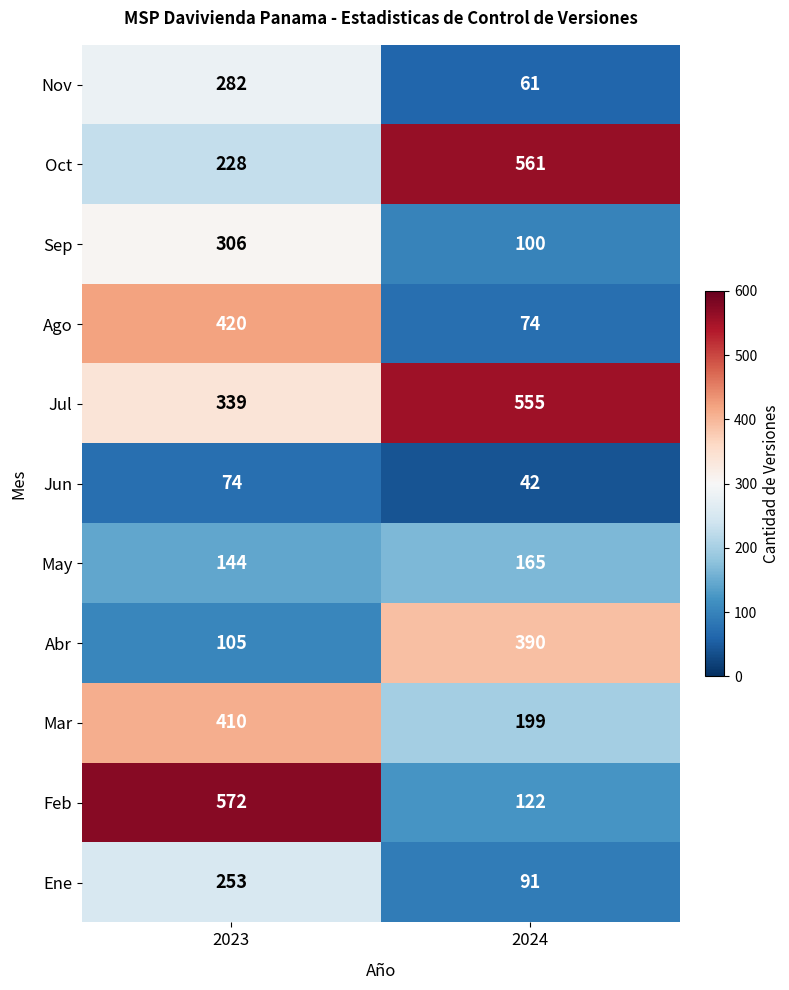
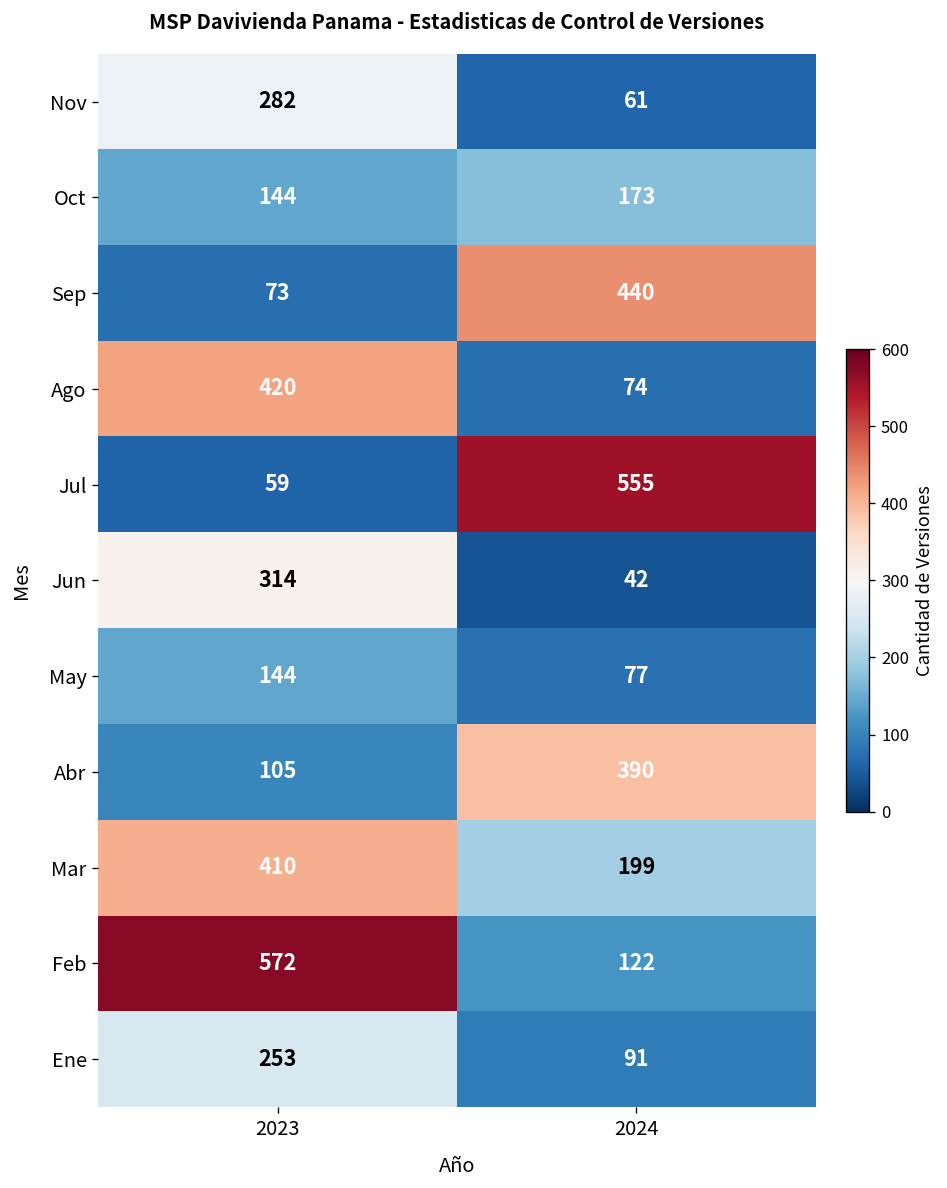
  {
    "Nov": {
      "2023": 282,
      "2024": 61
    },
    "Oct": {
-     "2023": 228,
-     "2024": 561
+     "2023": 144,
+     "2024": 173
    },
    "Sep": {
-     "2023": 306,
-     "2024": 100
+     "2023": 73,
+     "2024": 440
    },
    "Ago": {
      "2023": 420,
      "2024": 74
    },
    "Jul": {
-     "2023": 339,
+     "2023": 59,
      "2024": 555
    },
    "Jun": {
-     "2023": 74,
+     "2023": 314,
      "2024": 42
    },
    "May": {
      "2023": 144,
-     "2024": 165
+     "2024": 77
    },
    "Abr": {
      "2023": 105,
      "2024": 390
    },
    "Mar": {
      "2023": 410,
      "2024": 199
    },
    "Feb": {
      "2023": 572,
      "2024": 122
    },
    "Ene": {
      "2023": 253,
      "2024": 91
    }
  }
